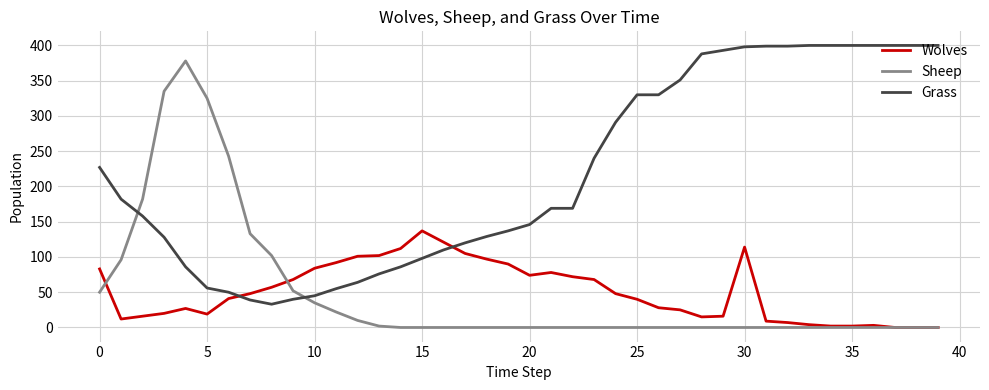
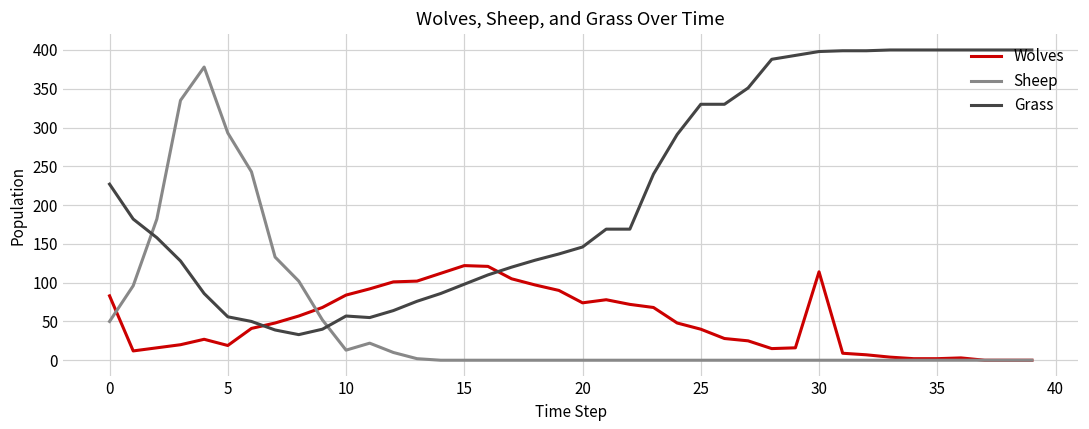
  {
    "Wolves": {
      "0": 80,
      "5": 20,
      "10": 80,
-     "15": 140,
+     "15": 120,
      "20": 70,
      "25": 40,
      "30": 110
    },
    "Sheep": {
      "0": 50,
-     "5": 330,
-     "10": 40,
+     "5": 290,
+     "10": 10,
      "15": 0,
      "20": 0,
      "25": 0,
      "30": 0
    },
    "Grass": {
      "0": 230,
      "5": 60,
-     "10": 50,
+     "10": 60,
      "15": 100,
      "20": 150,
      "25": 330,
      "30": 400,
      "35": 400
    }
  }
